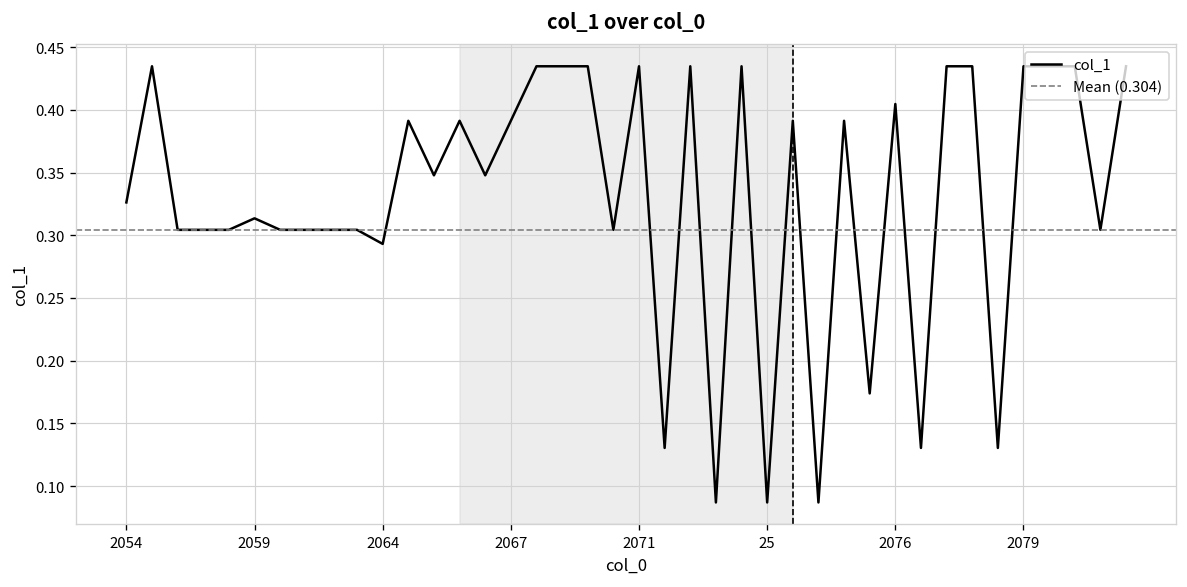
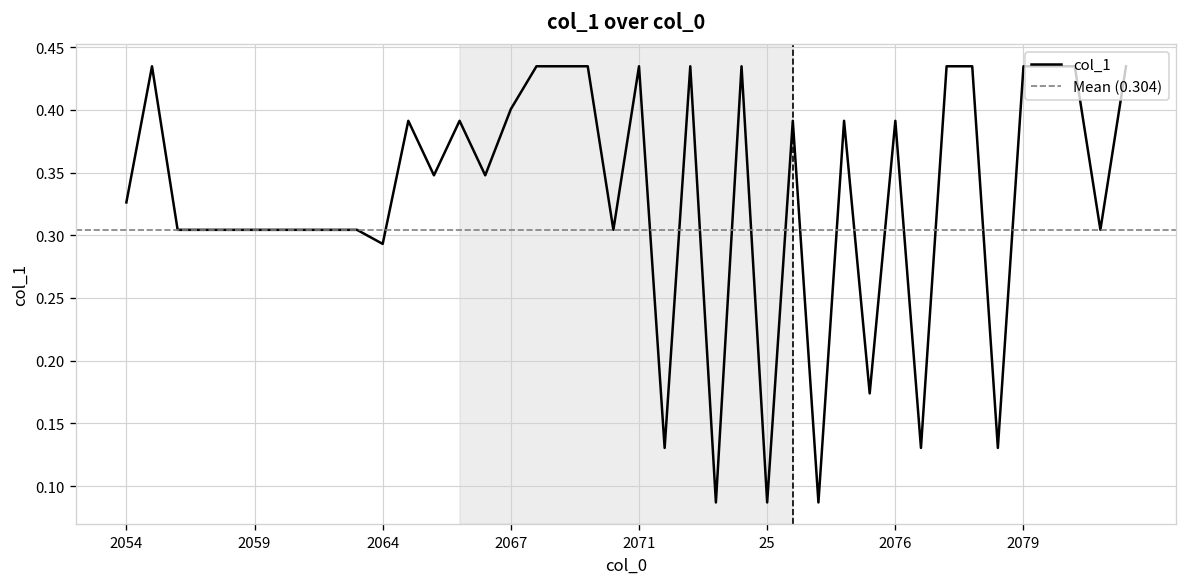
  {
    "2054": 0.326,
-   "2059": 0.314,
+   "2059": 0.304,
    "2064": 0.293,
-   "2067": 0.391,
+   "2067": 0.401,
    "2071": 0.435,
    "25": 0.087,
-   "2076": 0.405,
+   "2076": 0.391,
    "2079": 0.435
  }
